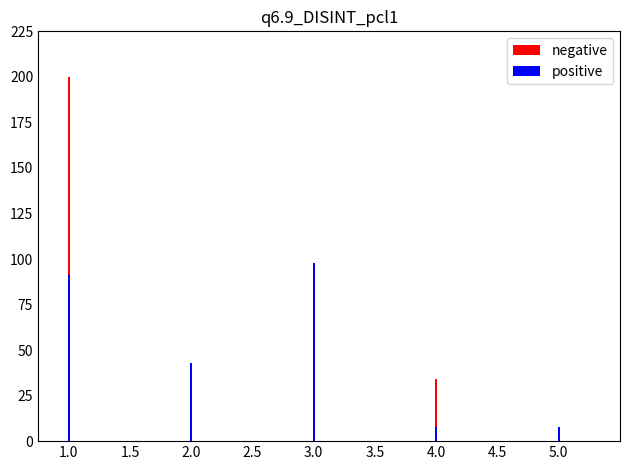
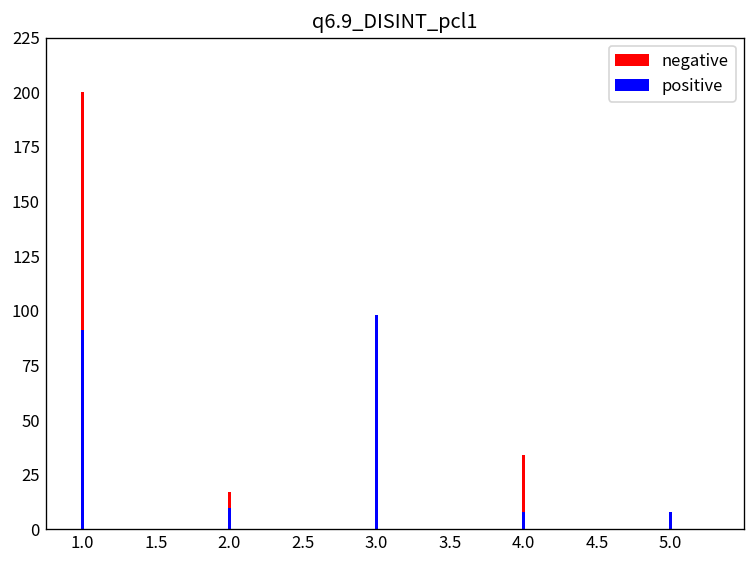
  {
    "negative": {
      "1.0": 200,
      "2.0": 17,
      "3.0": 15,
      "4.0": 34,
      "5.0": 0
    },
    "positive": {
      "1.0": 91,
-     "2.0": 43,
+     "2.0": 10,
      "3.0": 98,
      "4.0": 8,
      "5.0": 8
    }
  }
